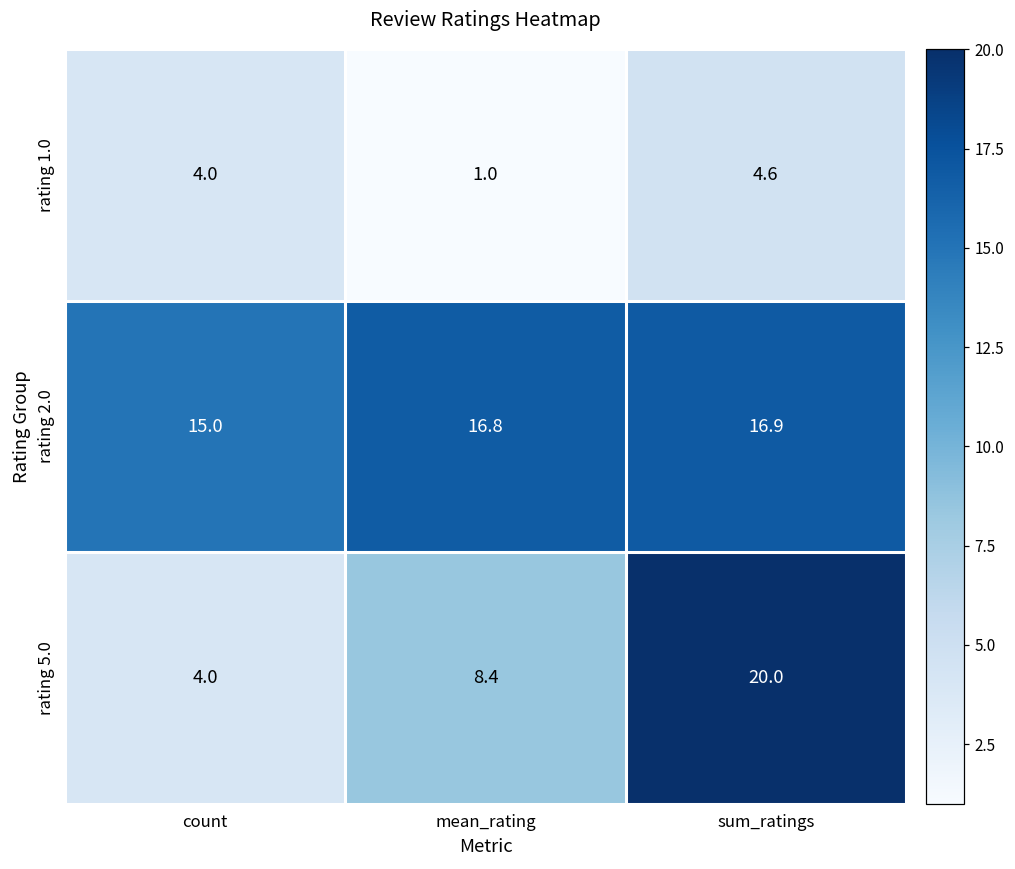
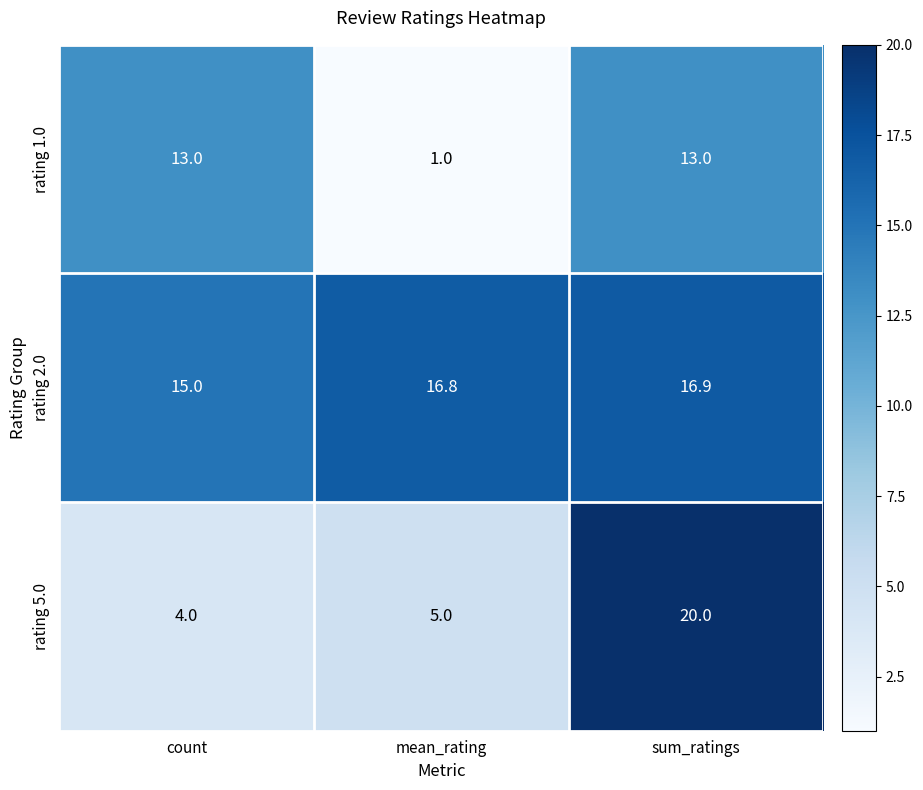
  {
    "rating 1.0": {
-     "count": 4.0,
+     "count": 13.0,
      "mean_rating": 1.0,
-     "sum_ratings": 4.6
+     "sum_ratings": 13.0
    },
    "rating 2.0": {
      "count": 15.0,
      "mean_rating": 16.8,
      "sum_ratings": 16.9
    },
    "rating 5.0": {
      "count": 4.0,
-     "mean_rating": 8.4,
+     "mean_rating": 5.0,
      "sum_ratings": 20.0
    }
  }
